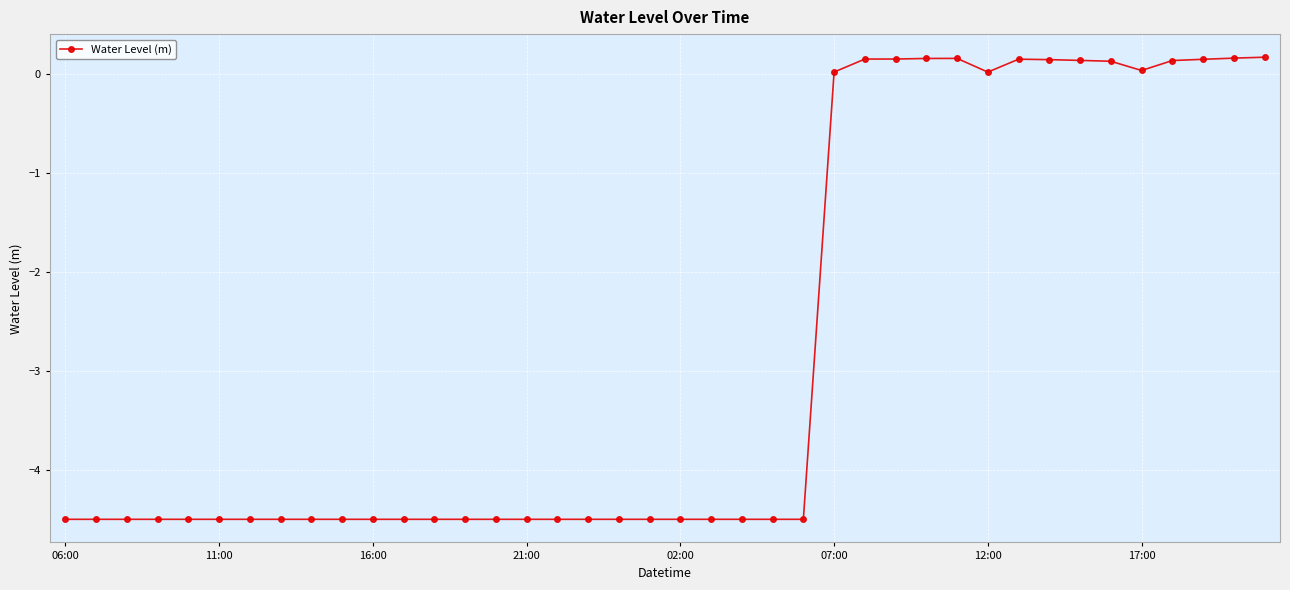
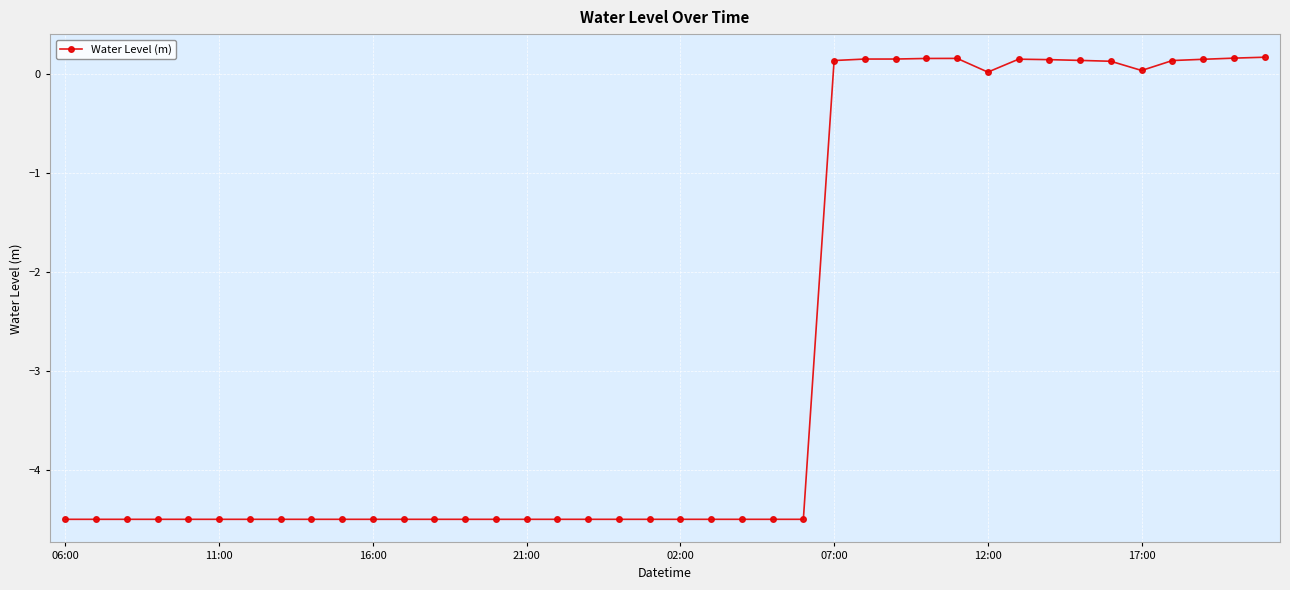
  {
    "06:00": -4.5,
    "11:00": -4.5,
    "16:00": -4.5,
    "21:00": -4.5,
    "02:00": -4.5,
-   "07:00": 0.0,
+   "07:00": 0.1,
    "12:00": 0.0,
    "17:00": 0.0
  }
